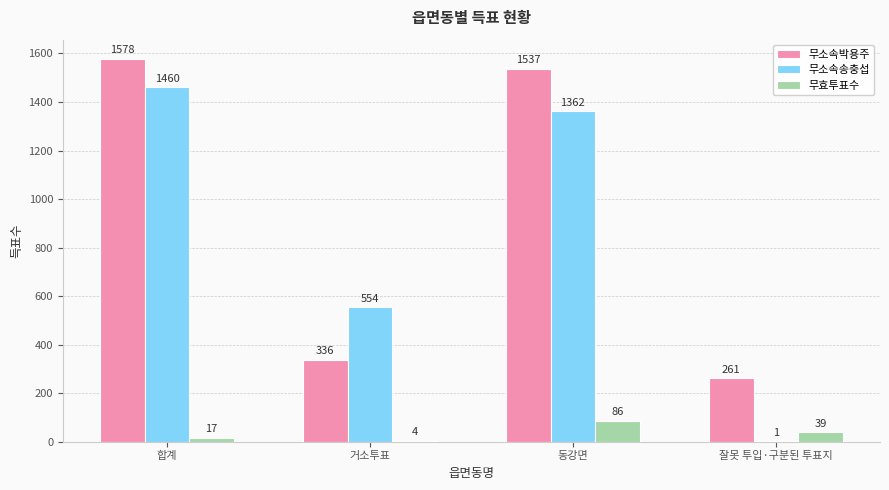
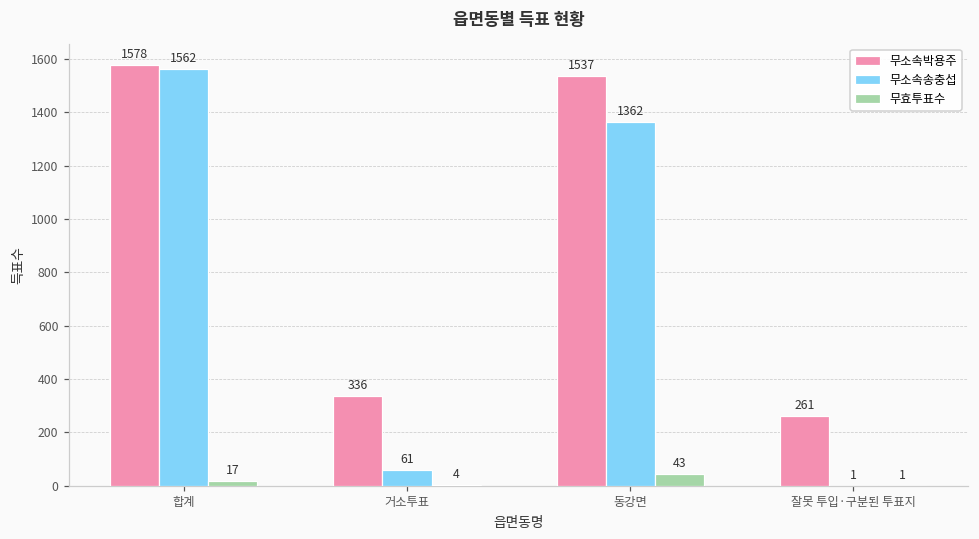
  {
    "무소속박용주": {
      "합계": 1578,
      "거소투표": 336,
      "동강면": 1537,
      "잘못 투입·구분된 투표지": 261
    },
    "무소속송충섭": {
-     "합계": 1460,
-     "거소투표": 554,
+     "합계": 1562,
+     "거소투표": 61,
      "동강면": 1362,
      "잘못 투입·구분된 투표지": 1
    },
    "무효투표수": {
      "합계": 17,
      "거소투표": 4,
-     "동강면": 86,
-     "잘못 투입·구분된 투표지": 39
+     "동강면": 43,
+     "잘못 투입·구분된 투표지": 1
    }
  }
